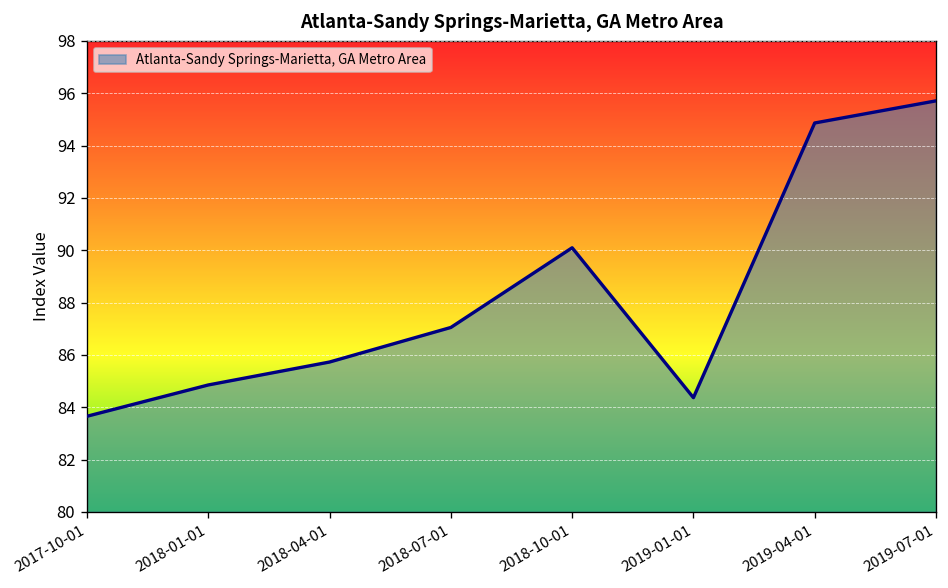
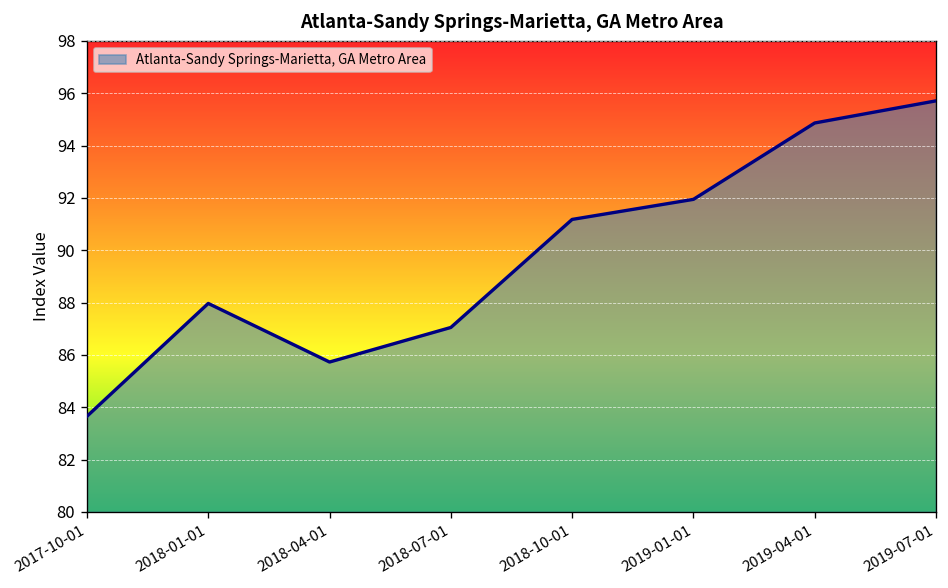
  {
    "2017-10-01": 83.7,
-   "2018-01-01": 84.9,
+   "2018-01-01": 88.0,
    "2018-04-01": 85.7,
    "2018-07-01": 87.1,
-   "2018-10-01": 90.1,
-   "2019-01-01": 84.4,
+   "2018-10-01": 91.2,
+   "2019-01-01": 91.9,
    "2019-04-01": 94.9,
    "2019-07-01": 95.7
  }
